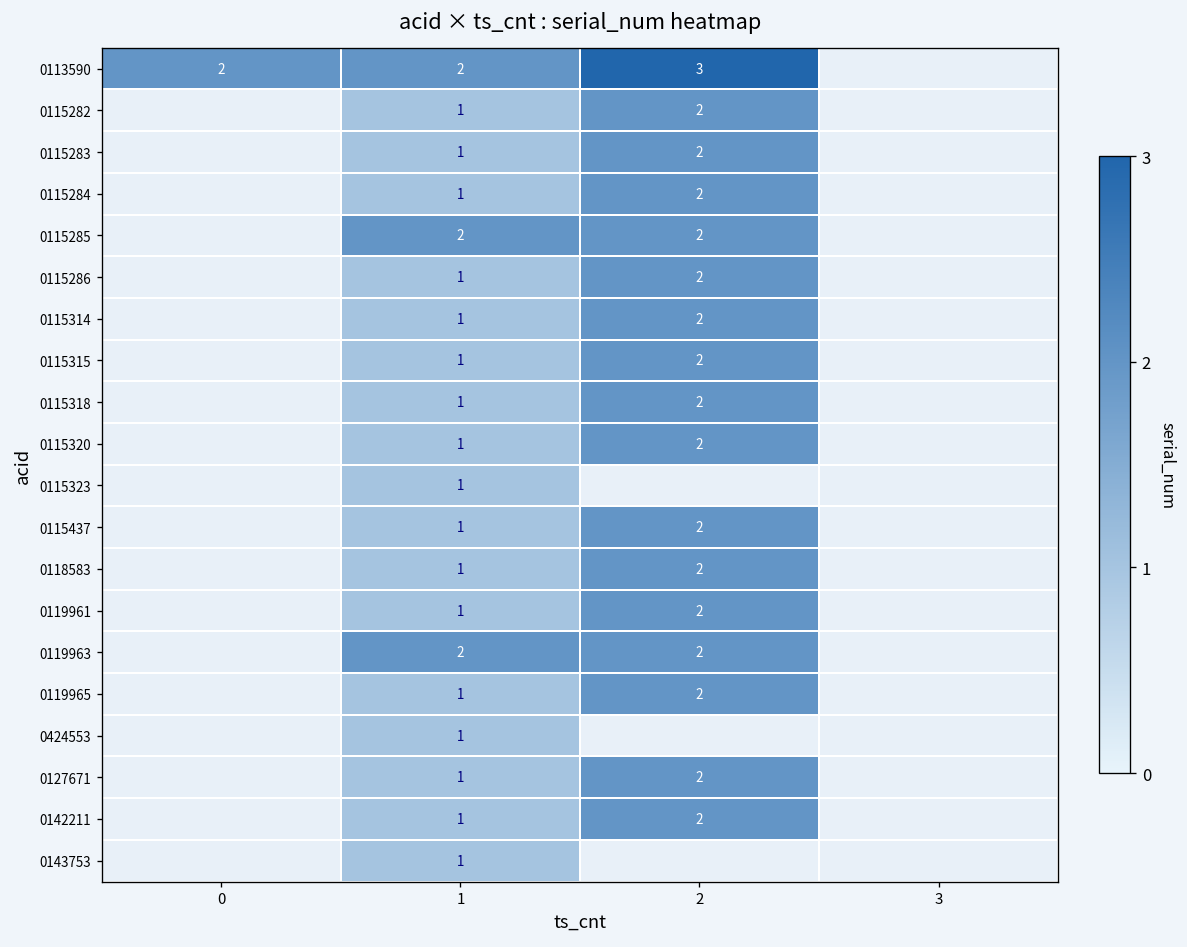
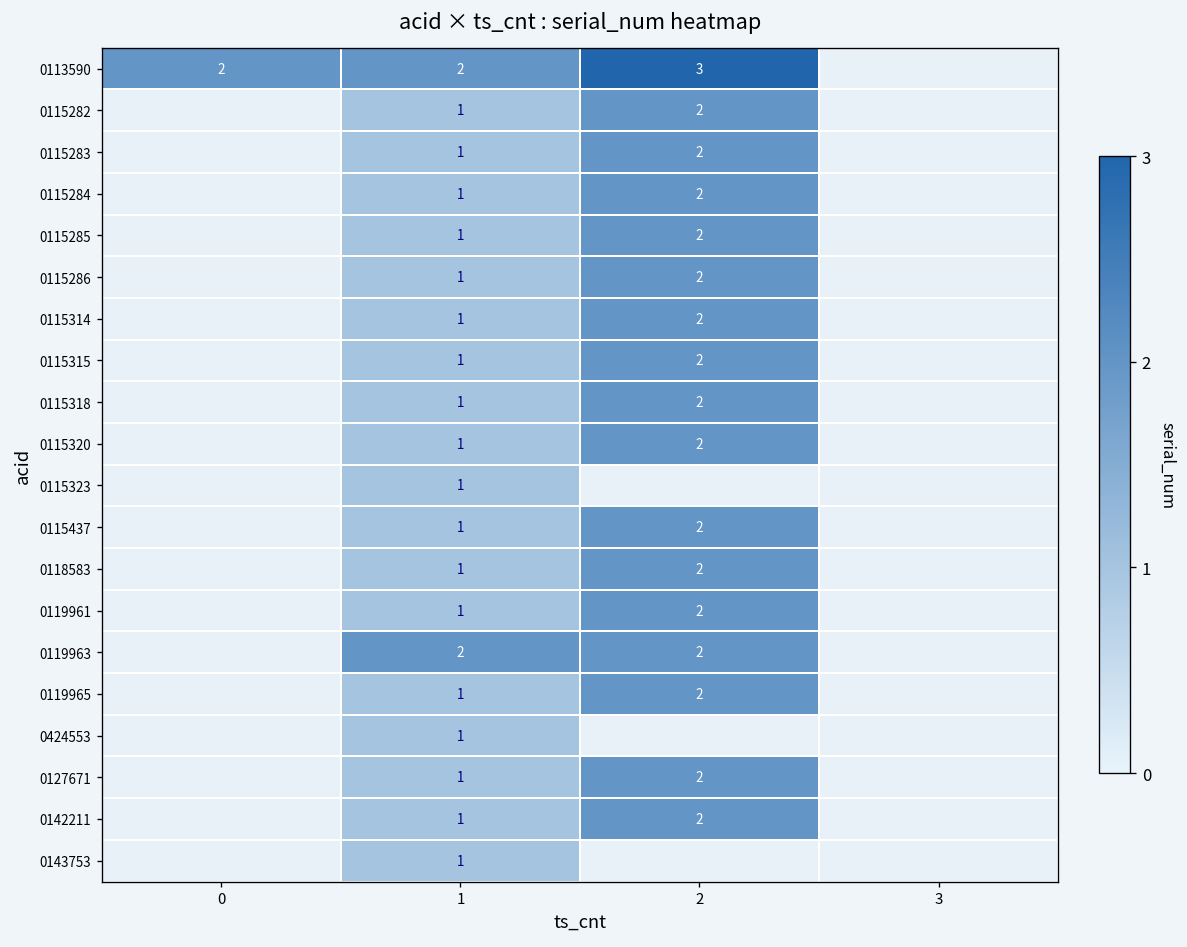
  {
    "0113590": {
      "0": 2,
      "1": 2,
      "2": 3
    },
    "0115282": {
      "1": 1,
      "2": 2
    },
    "0115283": {
      "1": 1,
      "2": 2
    },
    "0115284": {
      "1": 1,
      "2": 2
    },
    "0115285": {
-     "1": 2,
+     "1": 1,
      "2": 2
    },
    "0115286": {
      "1": 1,
      "2": 2
    },
    "0115314": {
      "1": 1,
      "2": 2
    },
    "0115315": {
      "1": 1,
      "2": 2
    },
    "0115318": {
      "1": 1,
      "2": 2
    },
    "0115320": {
      "1": 1,
      "2": 2
    },
    "0115323": {
      "1": 1
    },
    "0115437": {
      "1": 1,
      "2": 2
    },
    "0118583": {
      "1": 1,
      "2": 2
    },
    "0119961": {
      "1": 1,
      "2": 2
    },
    "0119963": {
      "1": 2,
      "2": 2
    },
    "0119965": {
      "1": 1,
      "2": 2
    },
    "0424553": {
      "1": 1
    },
    "0127671": {
      "1": 1,
      "2": 2
    },
    "0142211": {
      "1": 1,
      "2": 2
    },
    "0143753": {
      "1": 1
    }
  }
